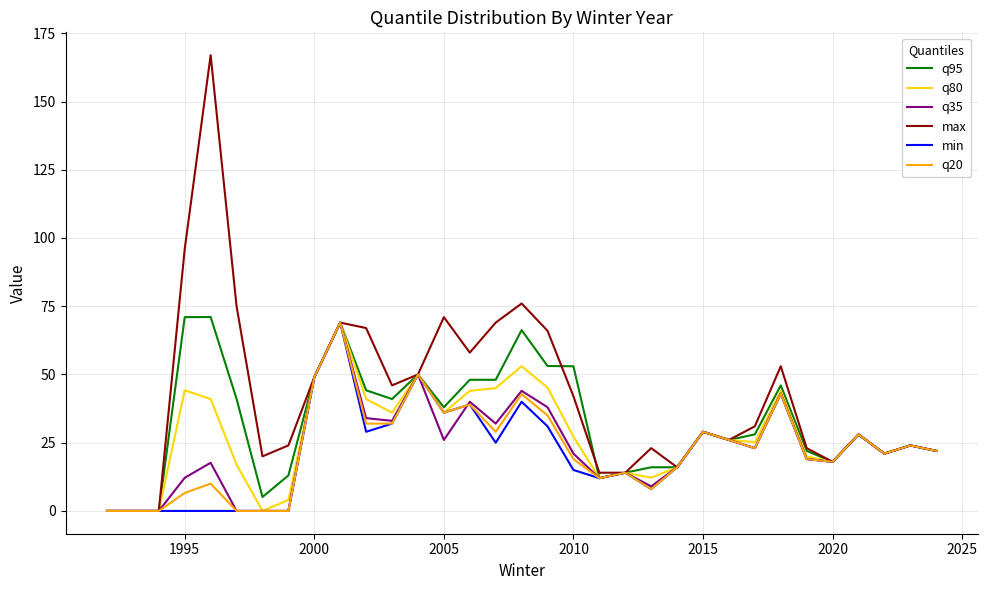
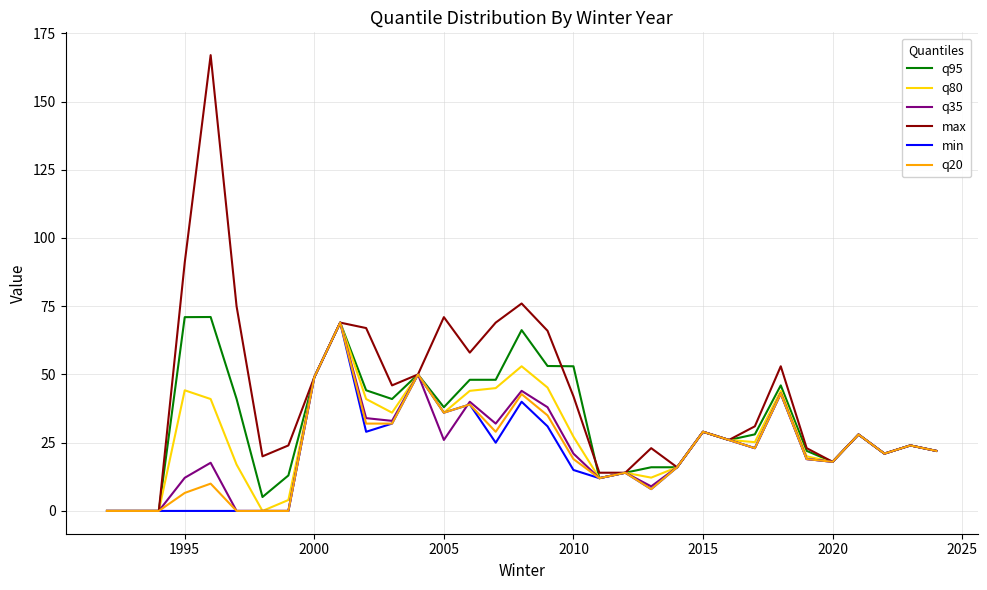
  {
    "q95": {
      "1995": 71,
      "2005": 38,
      "2010": 53
    },
    "q35": {
      "1995": 12,
      "2005": 26,
      "2010": 21
    },
    "max": {
-     "1995": 96,
+     "1995": 91,
      "2005": 71,
      "2010": 42
    },
    "min": {
      "1995": 0,
      "2010": 15
    }
  }
